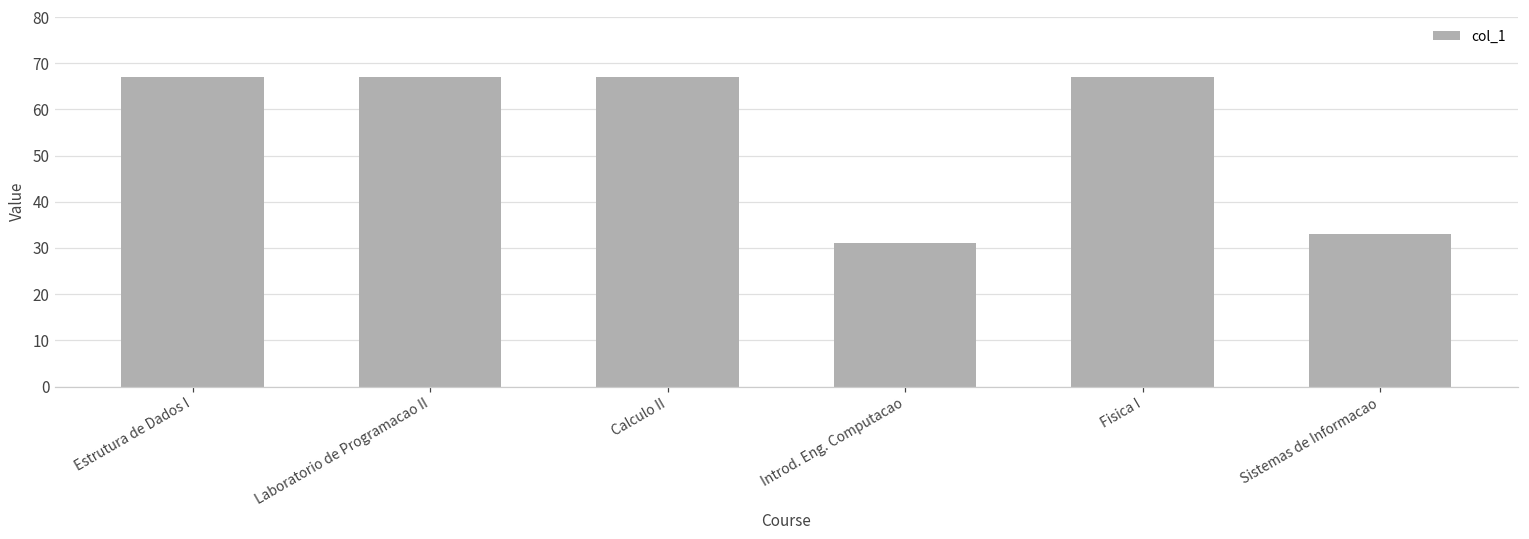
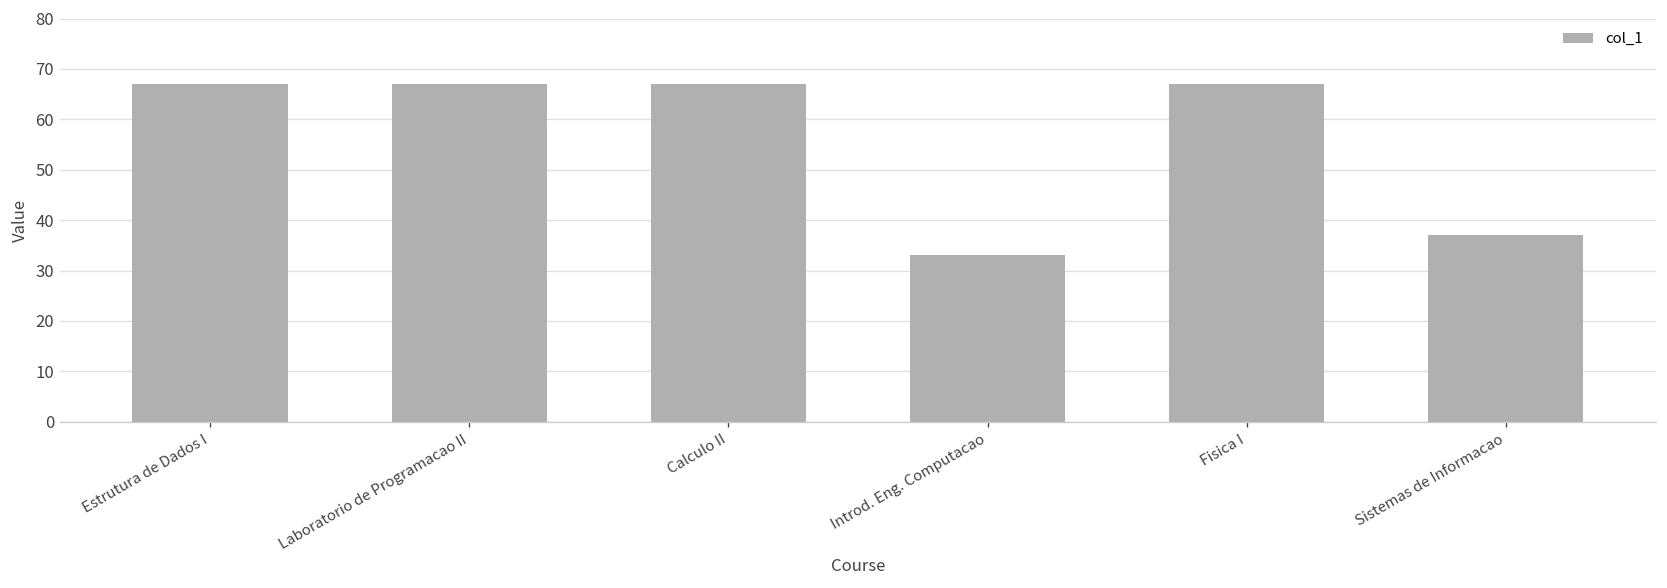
  {
    "Estrutura de Dados I": 67,
    "Laboratorio de Programacao II": 67,
    "Calculo II": 67,
-   "Introd. Eng. Computacao": 31,
+   "Introd. Eng. Computacao": 33,
    "Fisica I": 67,
-   "Sistemas de Informacao": 33
+   "Sistemas de Informacao": 37
  }
